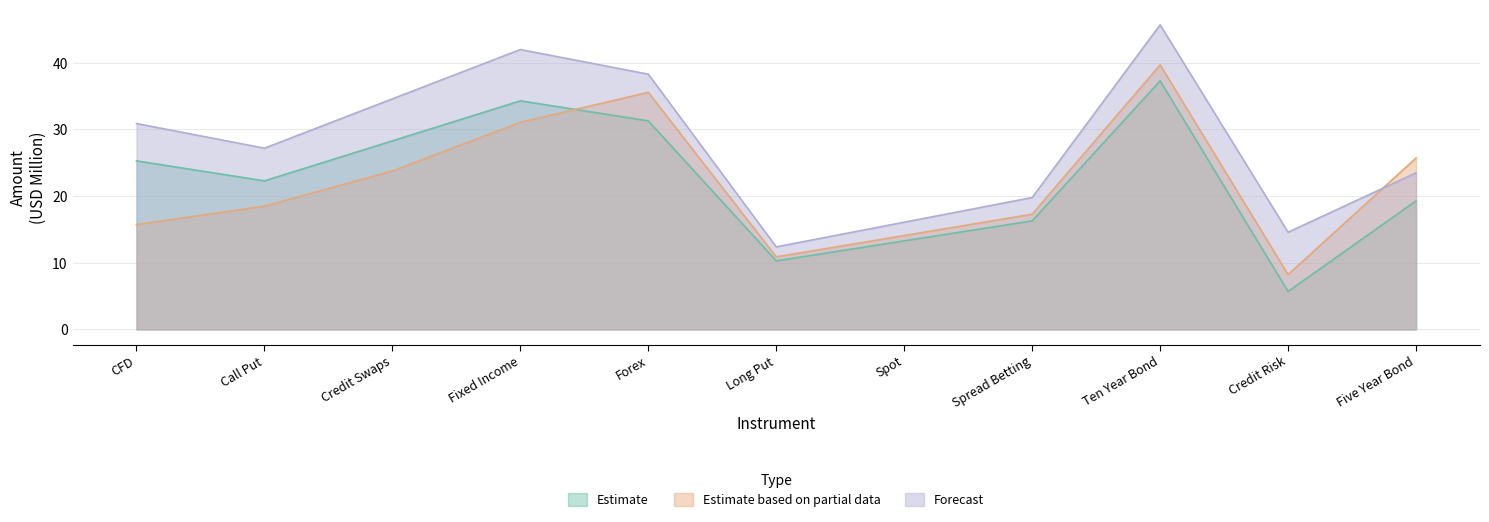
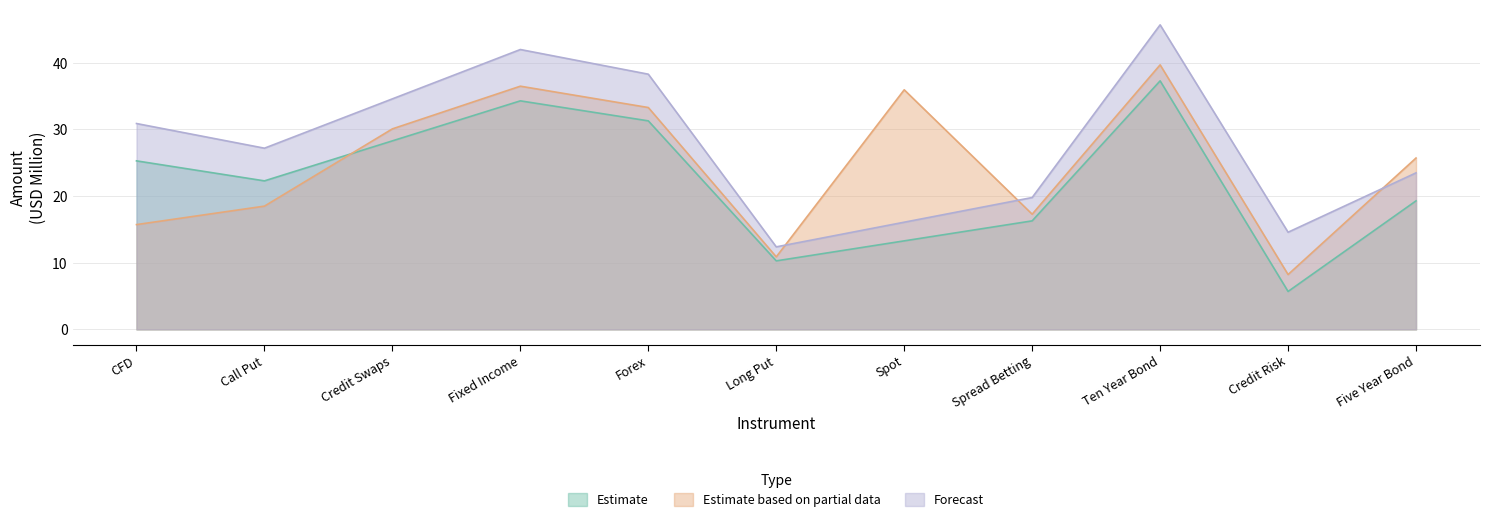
  {
    "Estimate based on partial data": {
      "CFD": 16,
      "Call Put": 18,
-     "Credit Swaps": 24,
-     "Fixed Income": 31,
-     "Forex": 36,
+     "Credit Swaps": 30,
+     "Fixed Income": 36,
+     "Forex": 33,
      "Long Put": 11,
-     "Spot": 14,
+     "Spot": 36,
      "Spread Betting": 17,
      "Ten Year Bond": 40,
      "Credit Risk": 8,
      "Five Year Bond": 26
    }
  }
